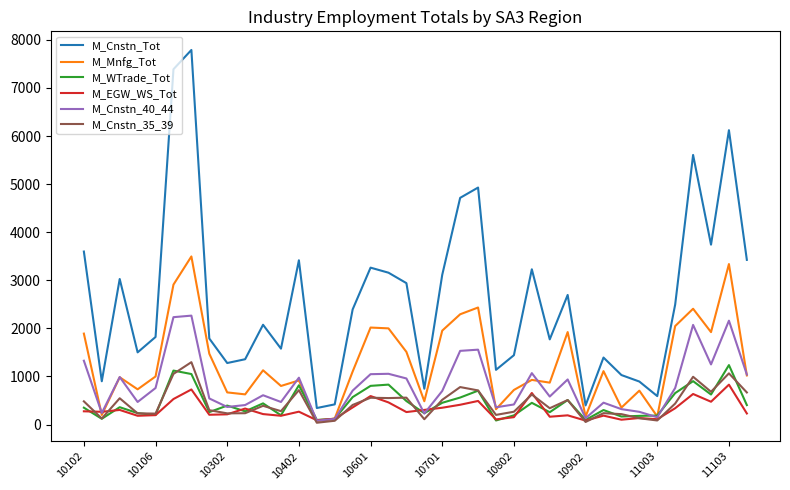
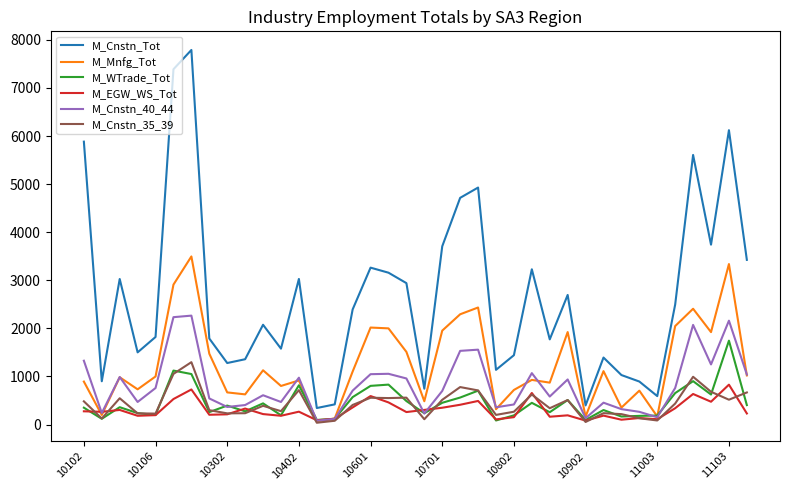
  {
    "M_Cnstn_Tot": {
-     "10102": 3600,
+     "10102": 5900,
      "10106": 1800,
      "10302": 1300,
-     "10402": 3400,
+     "10402": 3000,
      "10601": 3300,
-     "10701": 3100,
+     "10701": 3700,
      "10802": 1400,
      "10902": 400,
      "11003": 600,
      "11103": 6100
    },
    "M_Mnfg_Tot": {
-     "10102": 1900,
+     "10102": 900,
      "10106": 1000,
      "10302": 700,
      "10402": 900,
      "10601": 2000,
      "10701": 2000,
      "10802": 700,
      "11103": 3300
    },
    "M_WTrade_Tot": {
      "10102": 400,
      "10402": 800,
      "10601": 800,
      "10701": 500,
-     "11103": 1200
+     "11103": 1700
    },
    "M_EGW_WS_Tot": {
      "10102": 300,
      "10402": 300,
      "10701": 300,
      "11103": 800
    },
    "M_Cnstn_40_44": {
      "10102": 1300,
      "10106": 800,
      "10402": 1000,
      "10601": 1000,
      "10701": 700,
      "10802": 400,
      "11103": 2200
    },
    "M_Cnstn_35_39": {
      "10102": 500,
      "10402": 700,
      "10701": 500,
      "10802": 300,
-     "11103": 1100
+     "11103": 500
    }
  }
